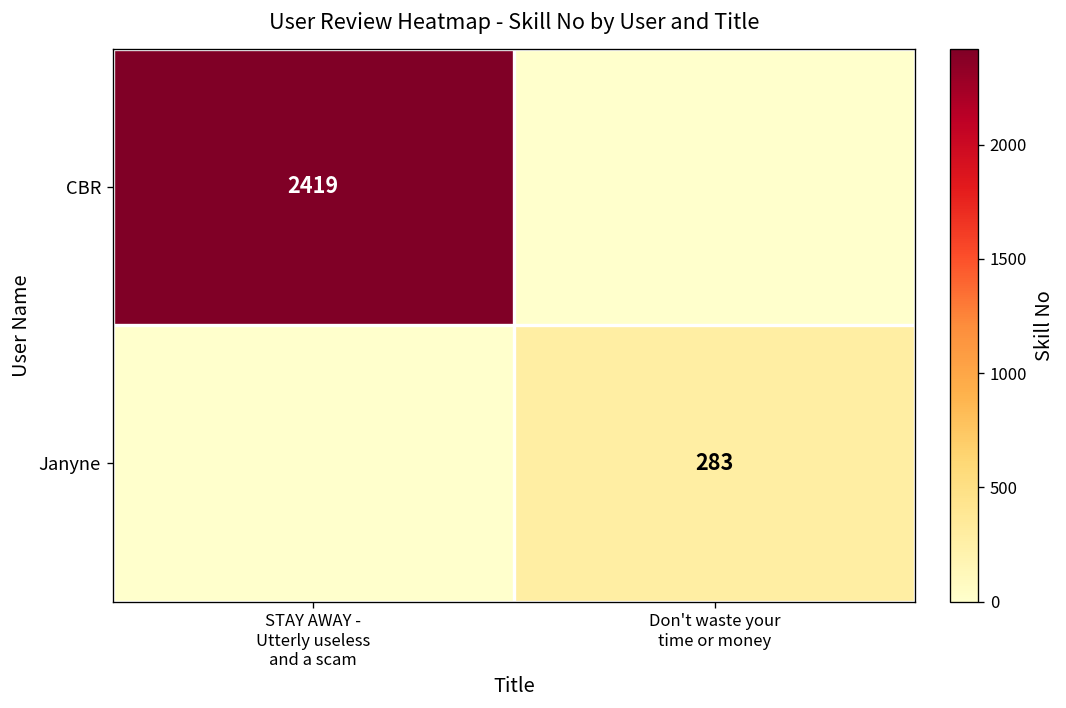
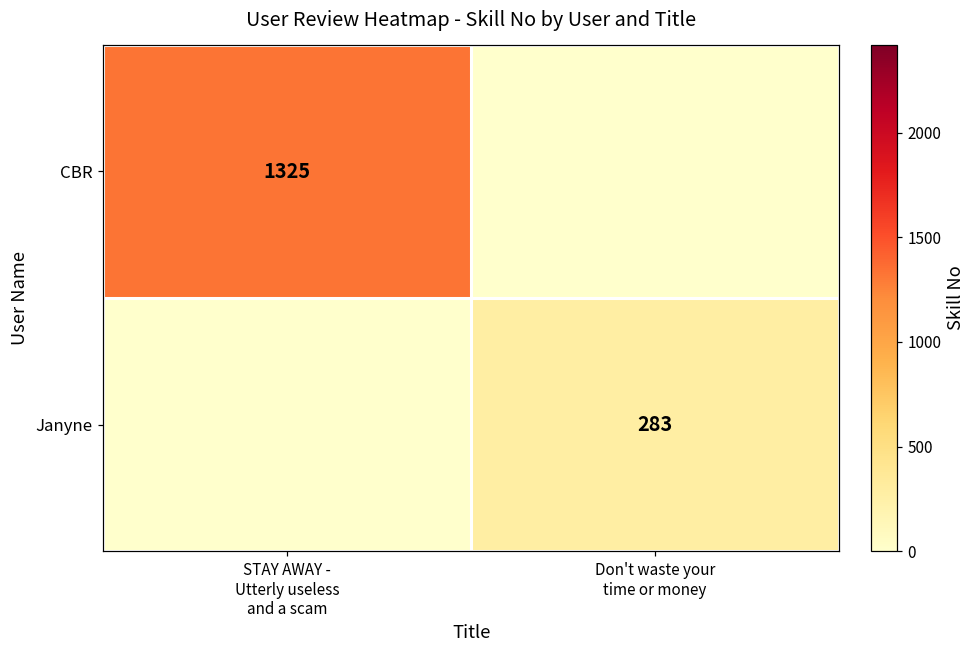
  {
    "CBR": {
-     "STAY AWAY - Utterly useless and a scam": 2419
+     "STAY AWAY - Utterly useless and a scam": 1325
    },
    "Janyne": {
      "Don't waste your time or money": 283
    }
  }
